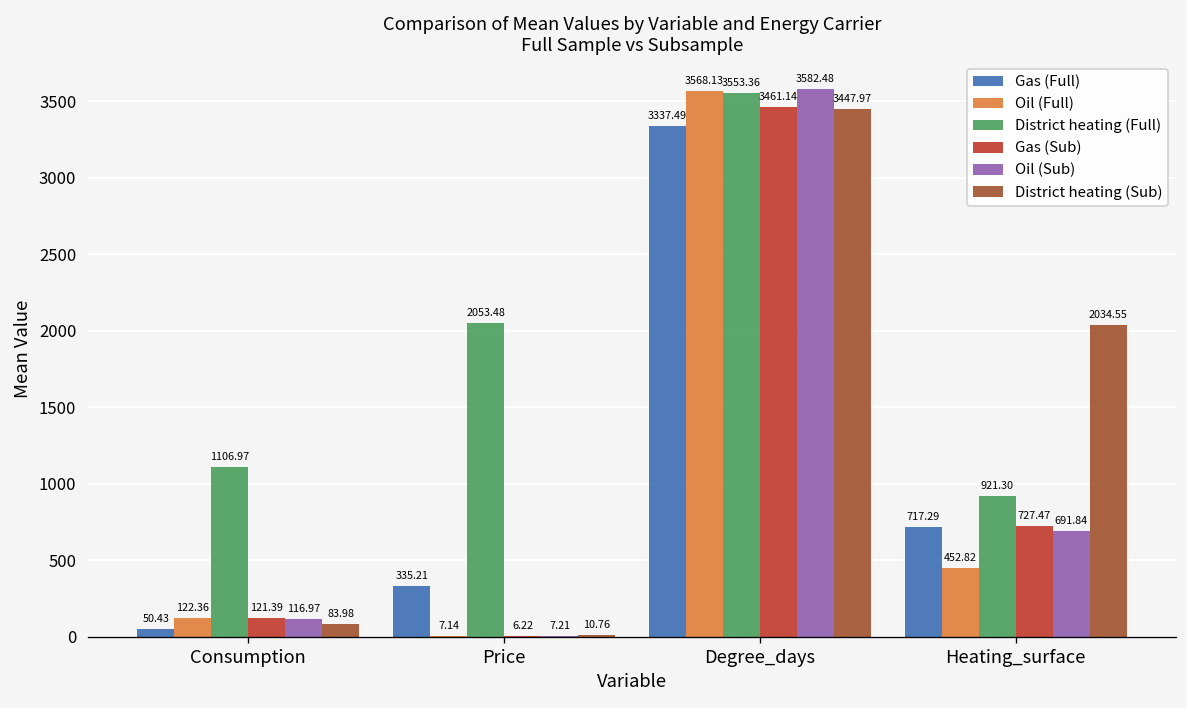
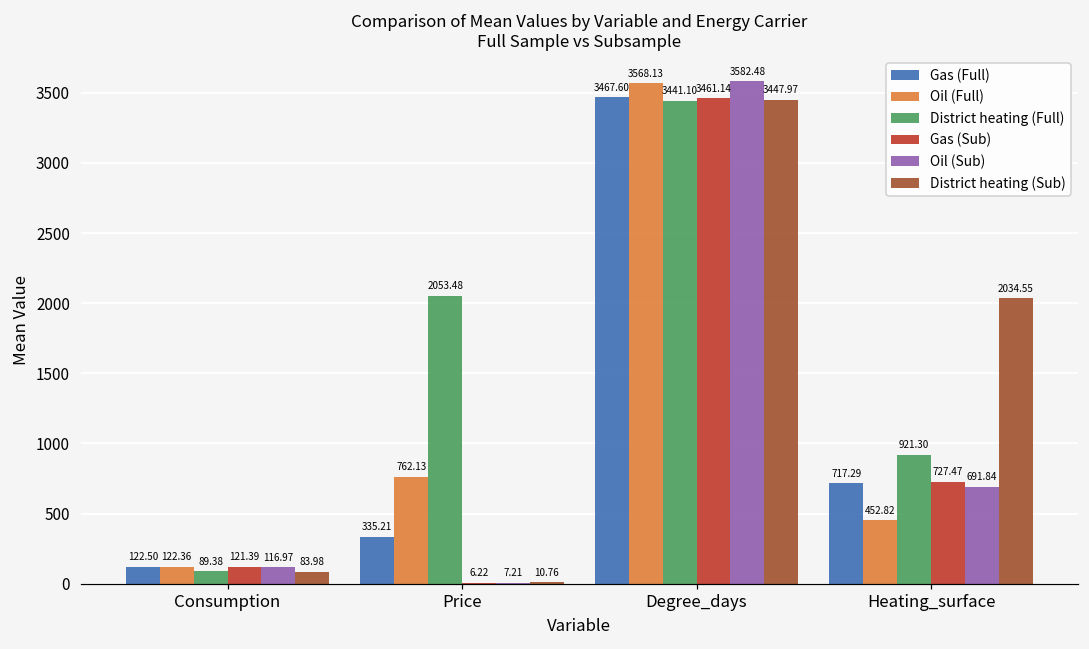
  {
    "Gas (Full)": {
-     "Consumption": 50.43,
+     "Consumption": 122.50,
      "Price": 335.21,
-     "Degree_days": 3337.49,
+     "Degree_days": 3467.60,
      "Heating_surface": 717.29
    },
    "Oil (Full)": {
      "Consumption": 122.36,
-     "Price": 7.14,
+     "Price": 762.13,
      "Degree_days": 3568.13,
      "Heating_surface": 452.82
    },
    "District heating (Full)": {
-     "Consumption": 1106.97,
+     "Consumption": 89.38,
      "Price": 2053.48,
-     "Degree_days": 3553.36,
+     "Degree_days": 3441.10,
      "Heating_surface": 921.30
    },
    "Oil (Sub)": {
      "Consumption": 116.97,
      "Price": 7.21,
      "Degree_days": 3582.48,
      "Heating_surface": 691.84
    }
  }
